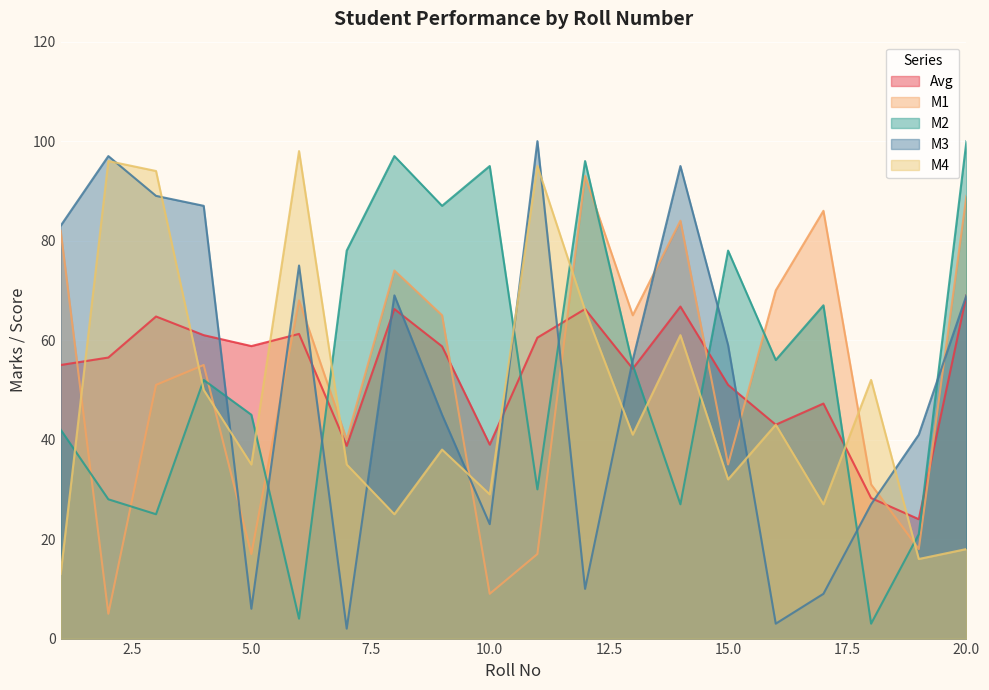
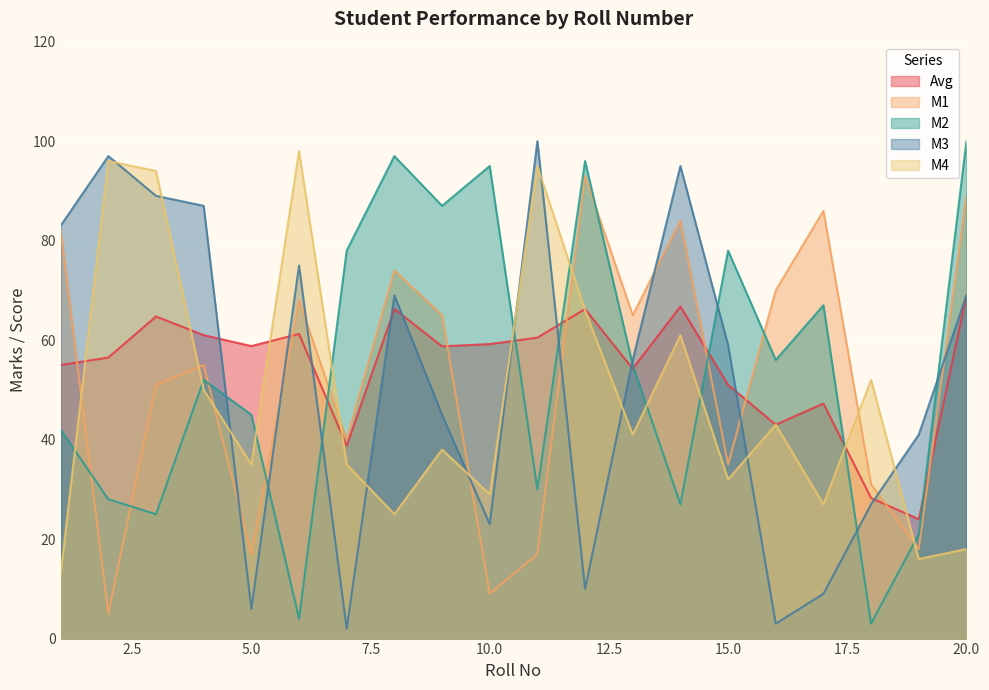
  {
    "Avg": {
      "5.0": 59,
-     "10.0": 39,
+     "10.0": 59,
      "15.0": 51
    }
  }
